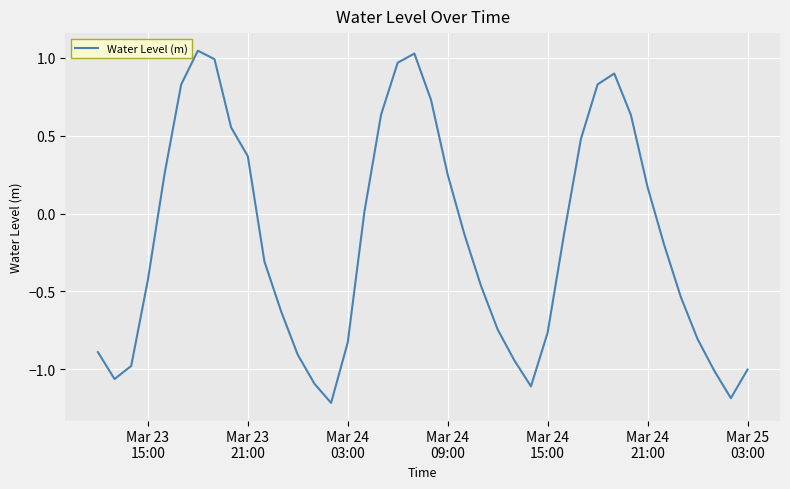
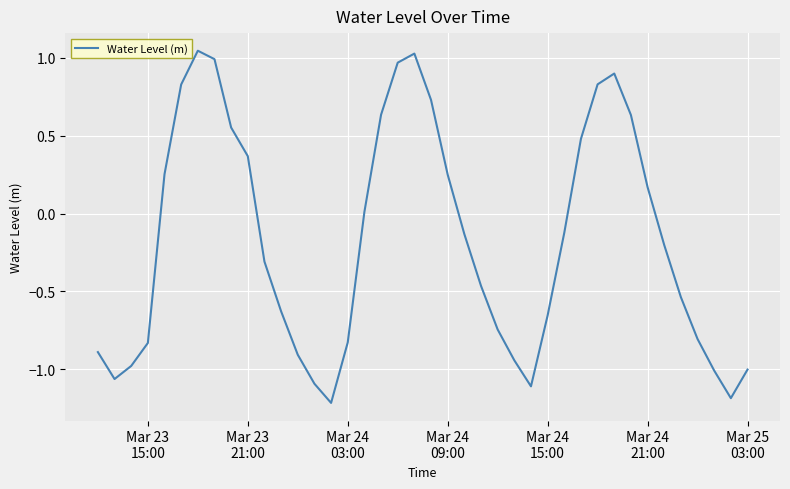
  {
-   "Mar 23 15:00": -0.43,
+   "Mar 23 15:00": -0.83,
    "Mar 23 21:00": 0.37,
    "Mar 24 03:00": -0.83,
    "Mar 24 09:00": 0.25,
-   "Mar 24 15:00": -0.76,
+   "Mar 24 15:00": -0.65,
    "Mar 24 21:00": 0.17,
    "Mar 25 03:00": -1.00
  }
